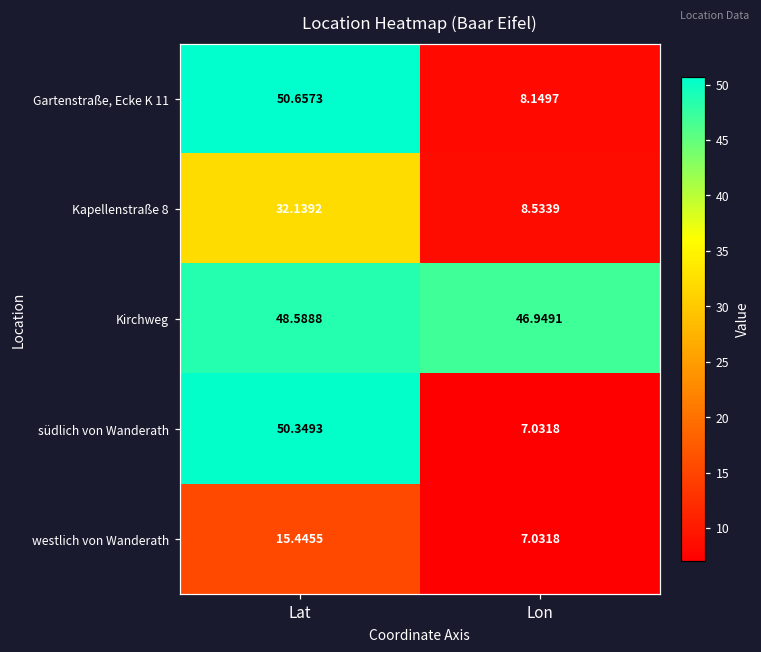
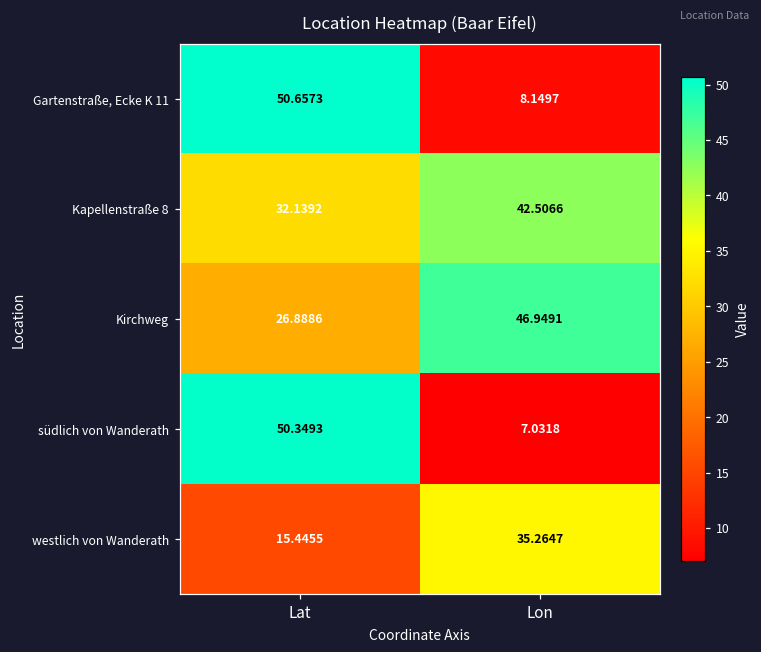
  {
    "Gartenstraße, Ecke K 11": {
      "Lat": 50.6573,
      "Lon": 8.1497
    },
    "Kapellenstraße 8": {
      "Lat": 32.1392,
-     "Lon": 8.5339
+     "Lon": 42.5066
    },
    "Kirchweg": {
-     "Lat": 48.5888,
+     "Lat": 26.8886,
      "Lon": 46.9491
    },
    "südlich von Wanderath": {
      "Lat": 50.3493,
      "Lon": 7.0318
    },
    "westlich von Wanderath": {
      "Lat": 15.4455,
-     "Lon": 7.0318
+     "Lon": 35.2647
    }
  }
